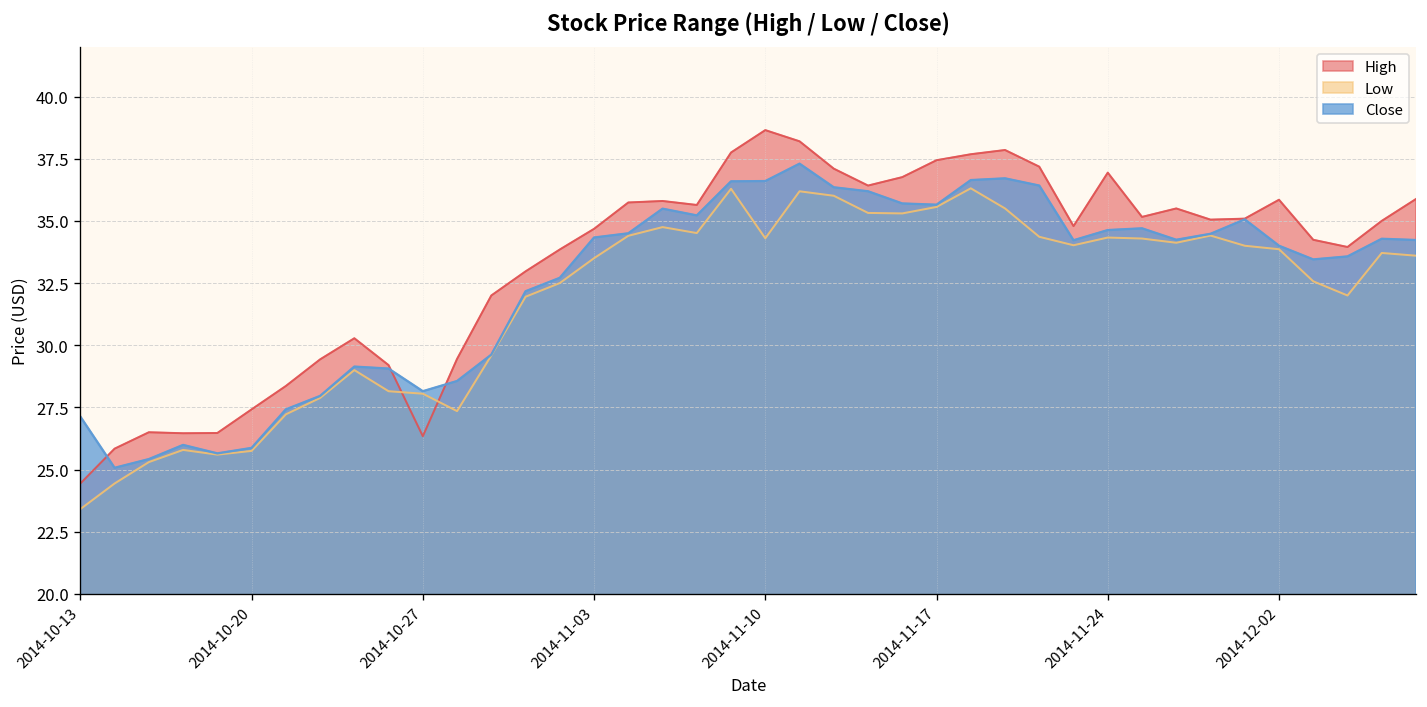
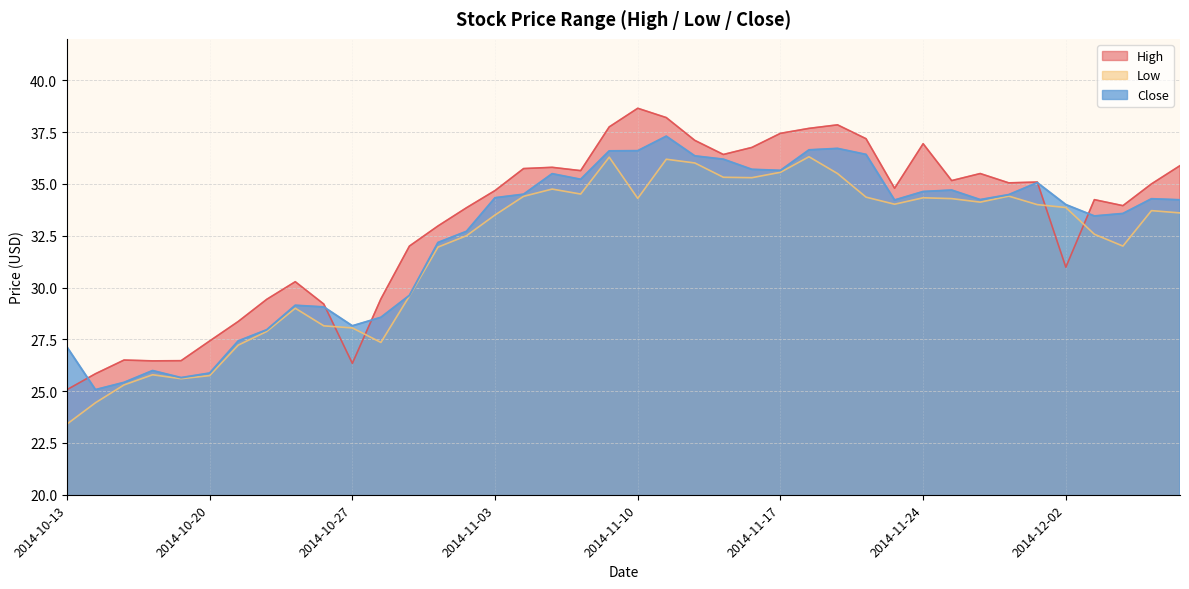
  {
    "High": {
-     "2014-10-13": 24.4,
+     "2014-10-13": 25.1,
      "2014-10-20": 27.4,
      "2014-10-27": 26.3,
      "2014-11-03": 34.7,
      "2014-11-10": 38.7,
      "2014-11-17": 37.4,
      "2014-11-24": 36.9,
-     "2014-12-02": 35.9
+     "2014-12-02": 31.0
    },
    "Low": {
      "2014-10-13": 23.4,
      "2014-11-03": 33.5,
      "2014-11-10": 34.3,
      "2014-11-24": 34.3,
      "2014-12-02": 33.9
    },
    "Close": {
      "2014-10-13": 27.1,
      "2014-11-03": 34.3,
      "2014-11-10": 36.6,
      "2014-11-24": 34.6,
      "2014-12-02": 34.0
    }
  }
